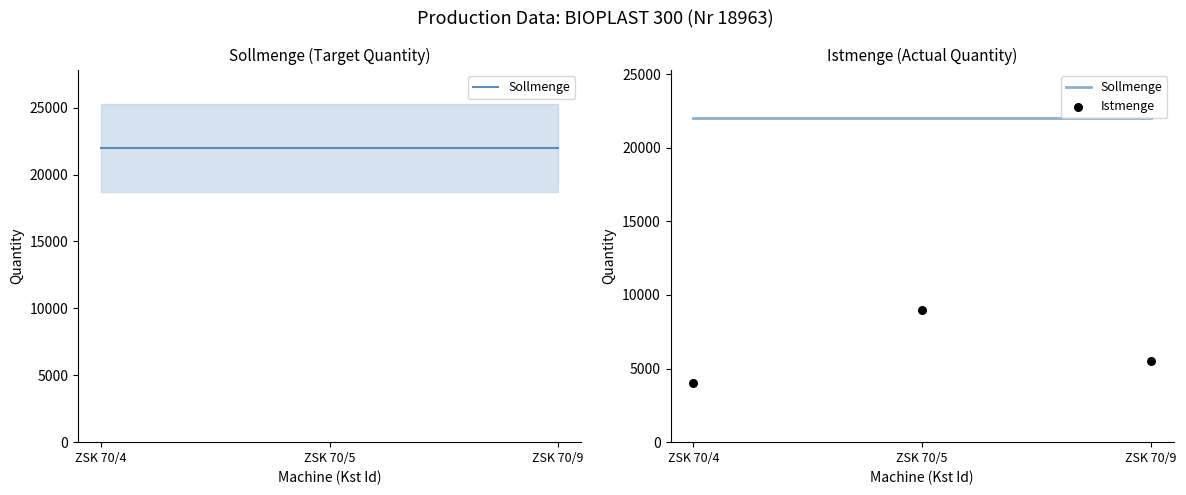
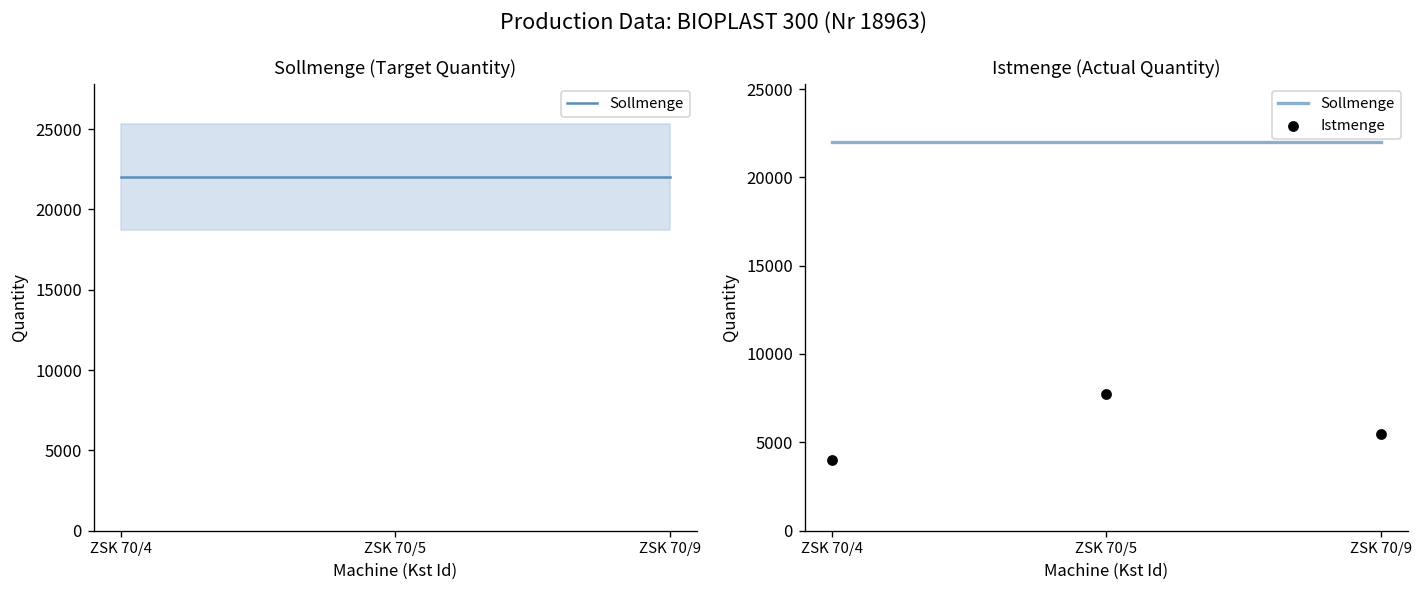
  {
    "Sollmenge (Target Quantity)": {
      "Sollmenge": {
        "ZSK 70/4": 22000,
        "ZSK 70/5": 22000,
        "ZSK 70/9": 22000
      }
    },
    "Istmenge (Actual Quantity)": {
      "Sollmenge": {
        "ZSK 70/4": 22000,
        "ZSK 70/5": 22000
      },
      "Istmenge": {
-       "ZSK 70/5": 9000
+       "ZSK 70/5": 7700
      }
    }
  }
